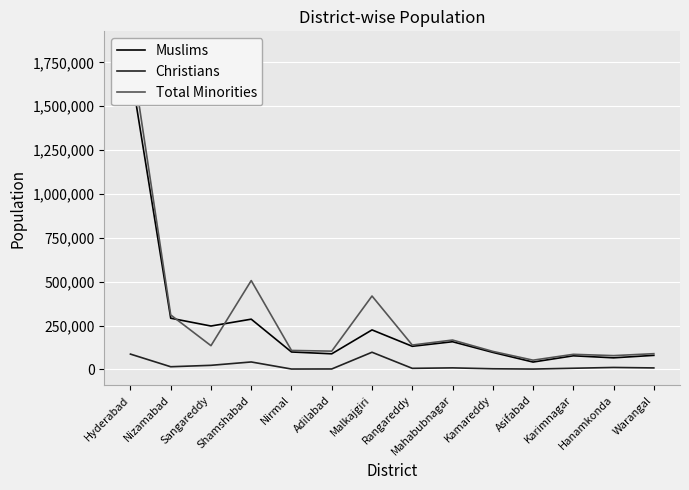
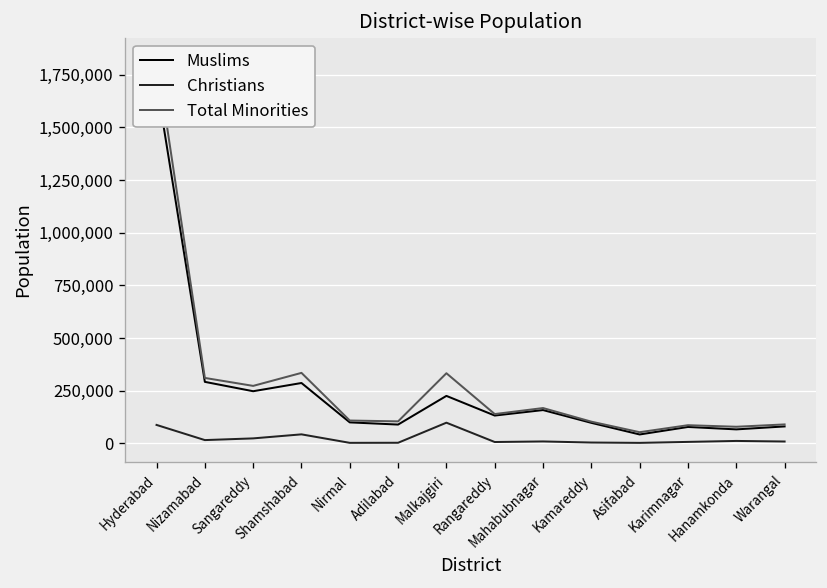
  {
    "Total Minorities": {
      "Nizamabad": "310,000",
-     "Sangareddy": "140,000",
-     "Shamshabad": "510,000",
+     "Sangareddy": "270,000",
+     "Shamshabad": "330,000",
      "Adilabad": "100,000",
-     "Malkajgiri": "420,000"
+     "Malkajgiri": "330,000"
    }
  }
